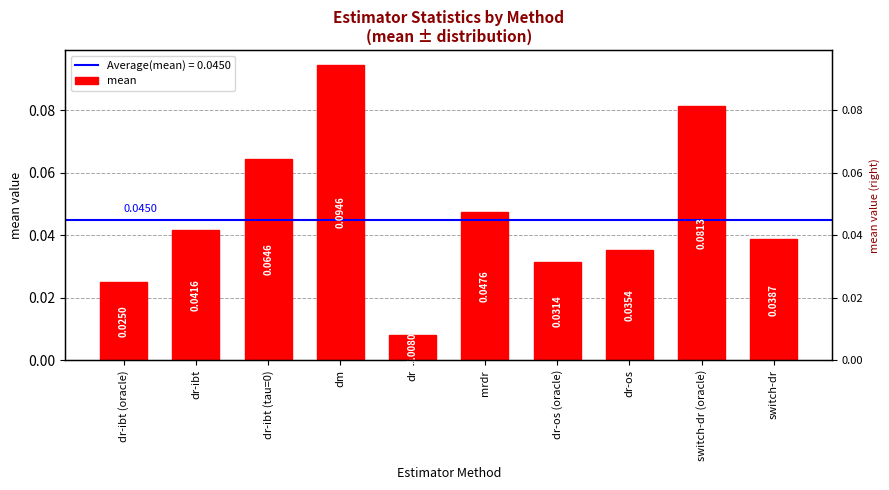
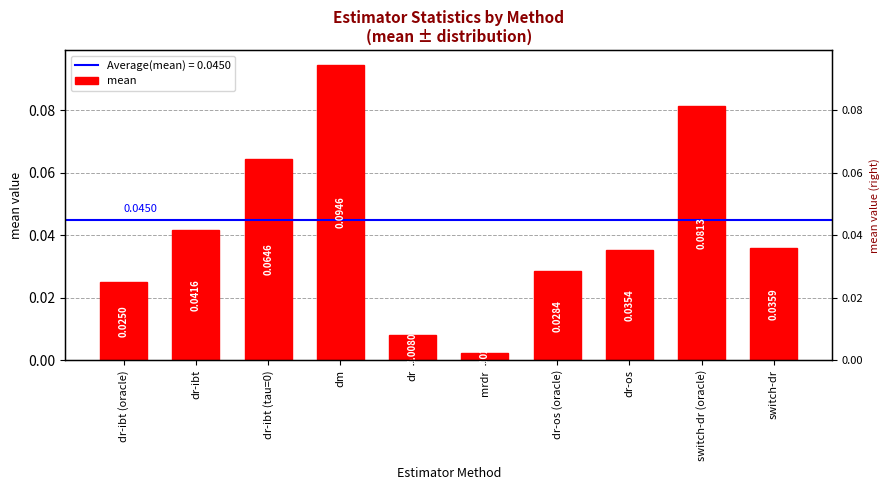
  {
    "dr-ibt (oracle)": 0.0250,
    "dr-ibt": 0.0416,
    "dr-ibt (tau=0)": 0.0646,
    "dm": 0.0946,
    "dr": 0.0080,
-   "mrdr": 0.048,
-   "dr-os (oracle)": 0.0314,
+   "mrdr": 0.002,
+   "dr-os (oracle)": 0.0284,
    "dr-os": 0.0354,
    "switch-dr (oracle)": 0.0813,
-   "switch-dr": 0.0387
+   "switch-dr": 0.0359
  }
